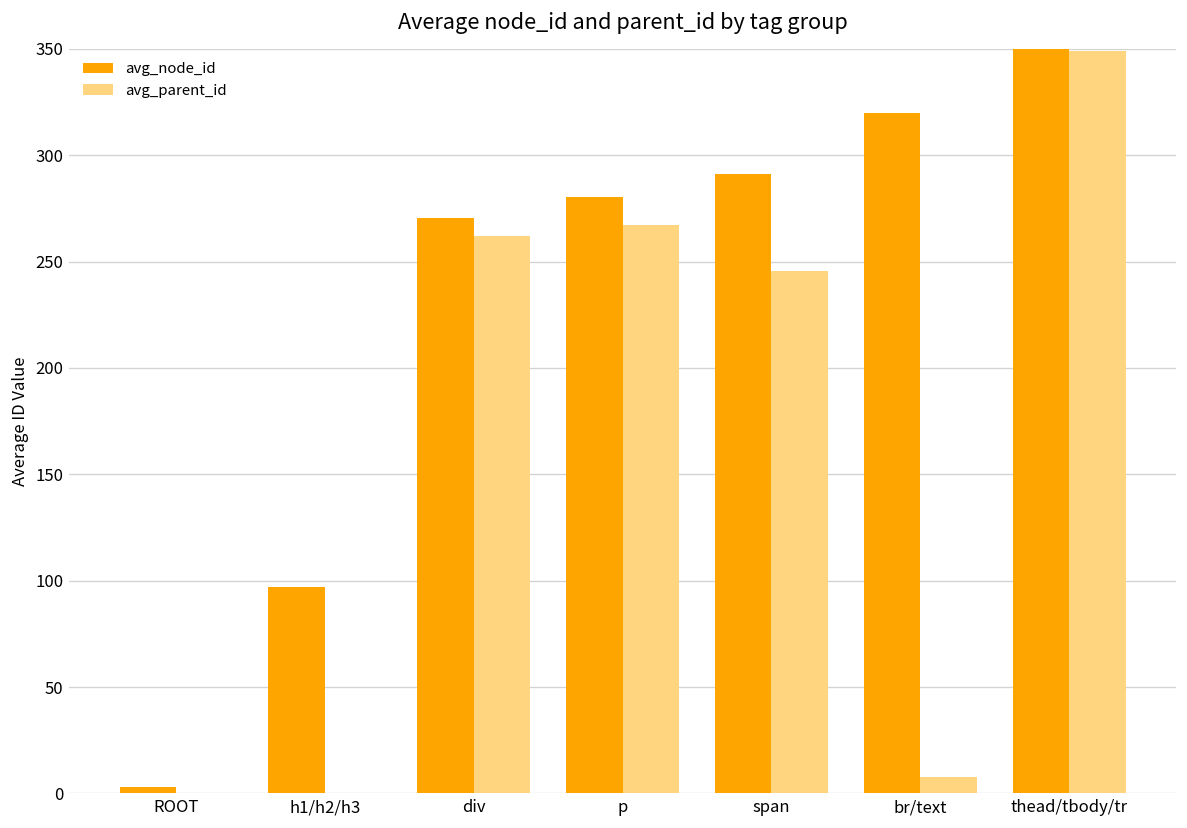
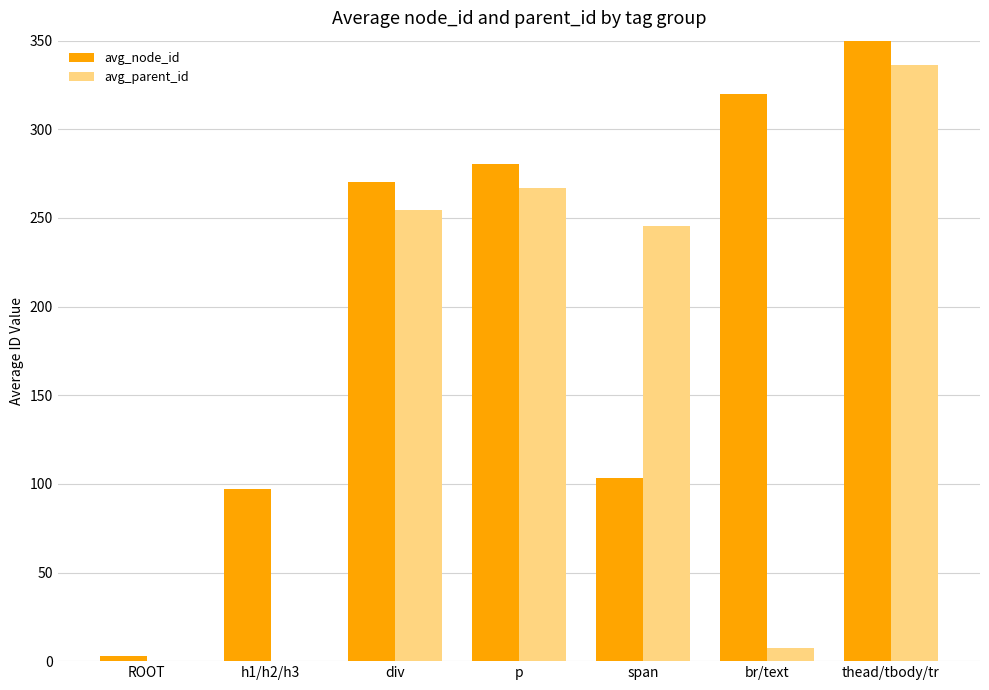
  {
    "avg_node_id": {
      "ROOT": 3,
      "h1/h2/h3": 97,
      "div": 271,
      "p": 281,
-     "span": 291,
+     "span": 103,
      "br/text": 320
    },
    "avg_parent_id": {
      "ROOT": 0,
      "h1/h2/h3": 0,
-     "div": 262,
+     "div": 255,
      "p": 267,
      "span": 245,
      "br/text": 8,
-     "thead/tbody/tr": 349
+     "thead/tbody/tr": 336
    }
  }
